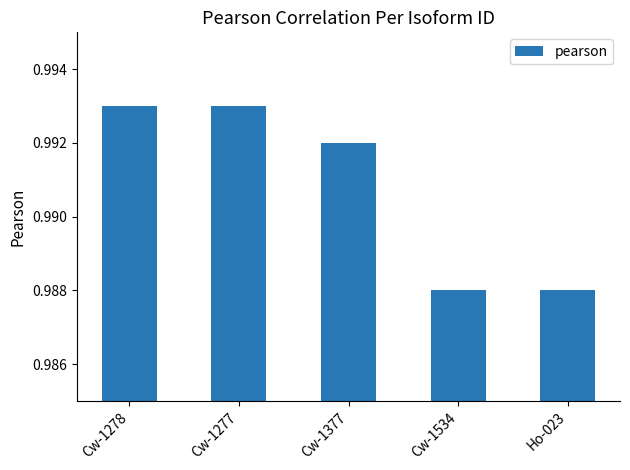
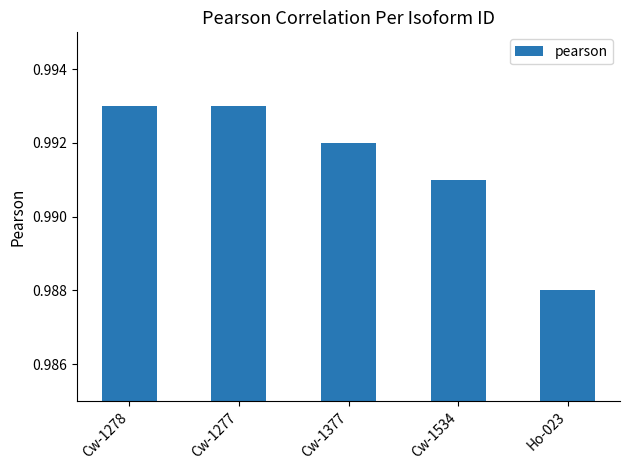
  {
    "Cw-1278": 0.993,
    "Cw-1277": 0.993,
    "Cw-1377": 0.992,
-   "Cw-1534": 0.988,
+   "Cw-1534": 0.991,
    "Ho-023": 0.988
  }
